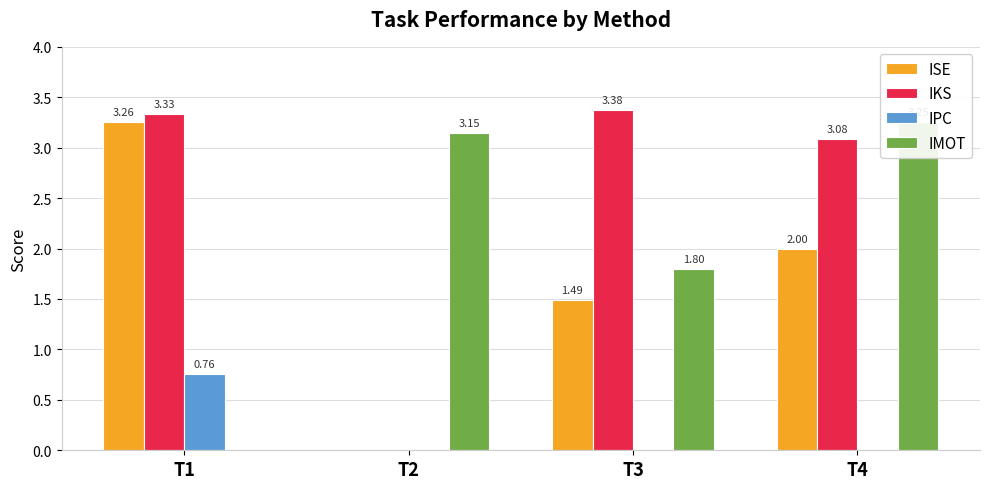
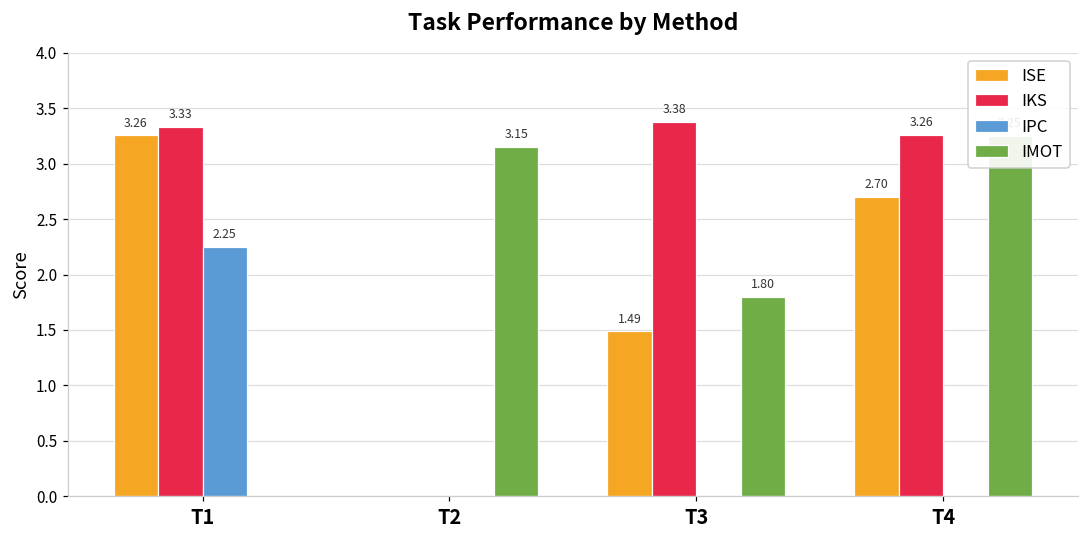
  {
    "ISE": {
      "T1": 3.26,
      "T3": 1.49,
-     "T4": 2.00
+     "T4": 2.70
    },
    "IKS": {
      "T1": 3.33,
      "T3": 3.38,
-     "T4": 3.08
+     "T4": 3.26
    },
    "IPC": {
-     "T1": 0.76
+     "T1": 2.25
    },
    "IMOT": {
      "T2": 3.15,
      "T3": 1.80
    }
  }
